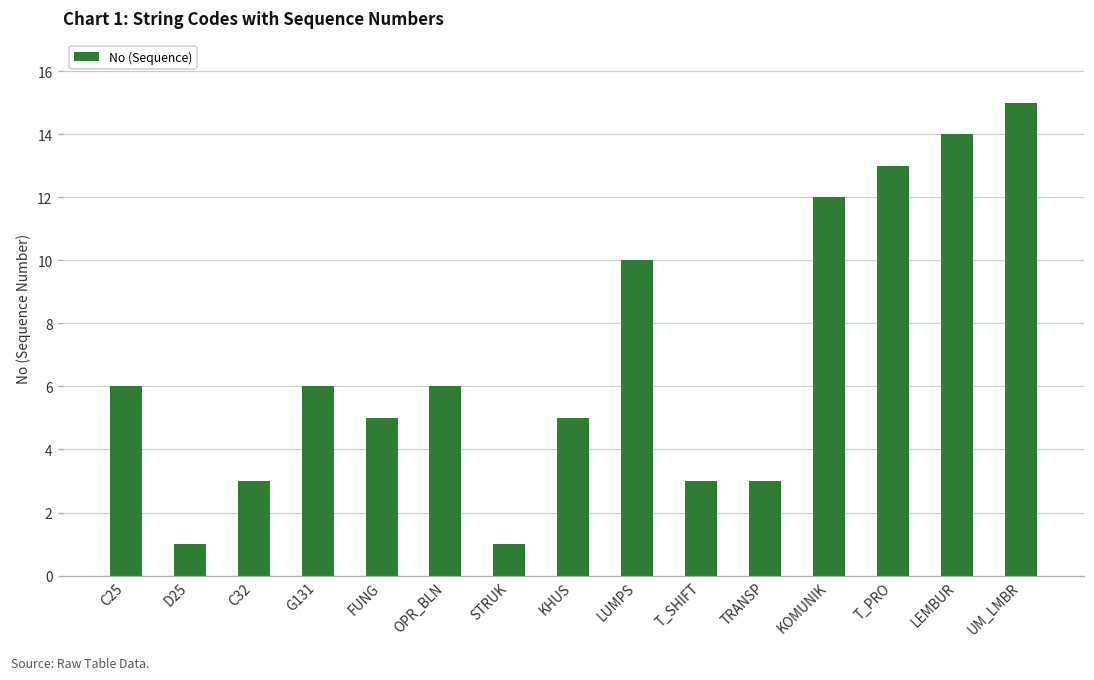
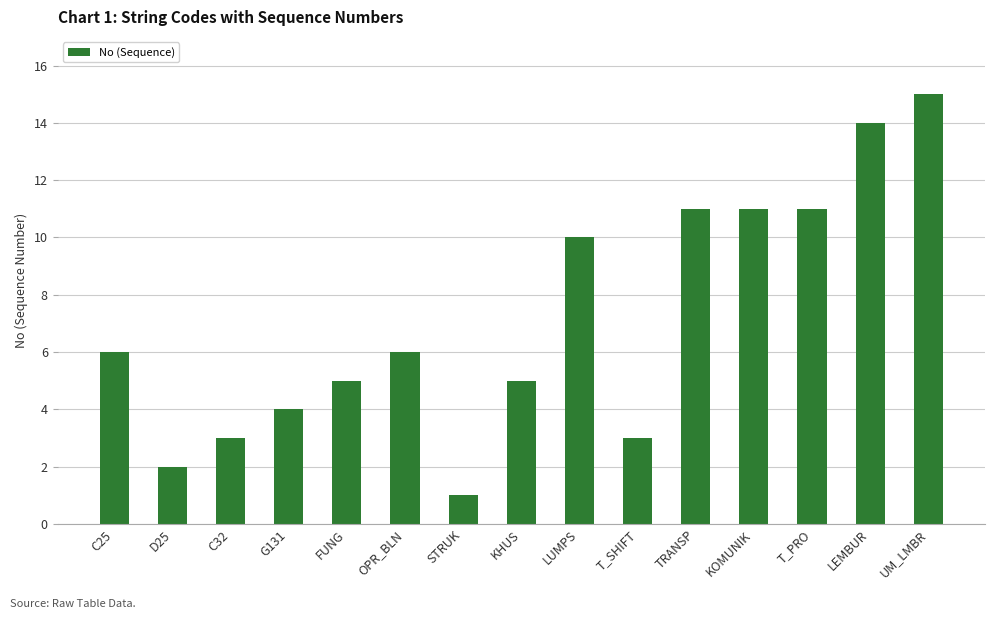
  {
    "C25": 6,
-   "D25": 1,
+   "D25": 2,
    "C32": 3,
-   "G131": 6,
+   "G131": 4,
    "FUNG": 5,
    "OPR_BLN": 6,
    "STRUK": 1,
    "KHUS": 5,
    "LUMPS": 10,
    "T_SHIFT": 3,
-   "TRANSP": 3,
-   "KOMUNIK": 12,
-   "T_PRO": 13,
+   "TRANSP": 11,
+   "KOMUNIK": 11,
+   "T_PRO": 11,
    "LEMBUR": 14,
    "UM_LMBR": 15
  }
